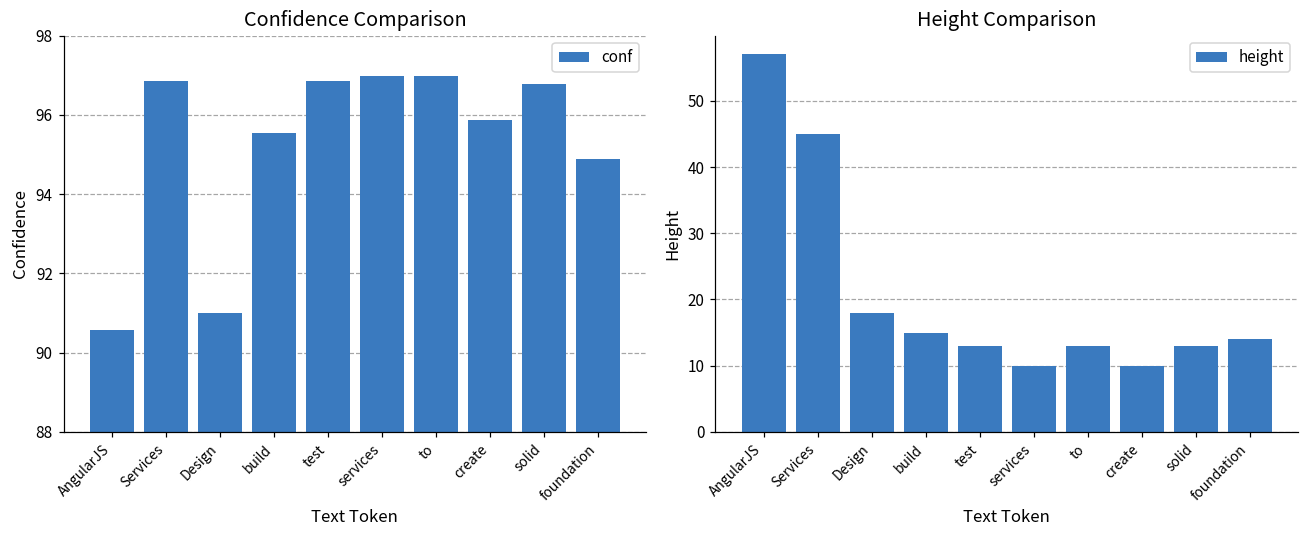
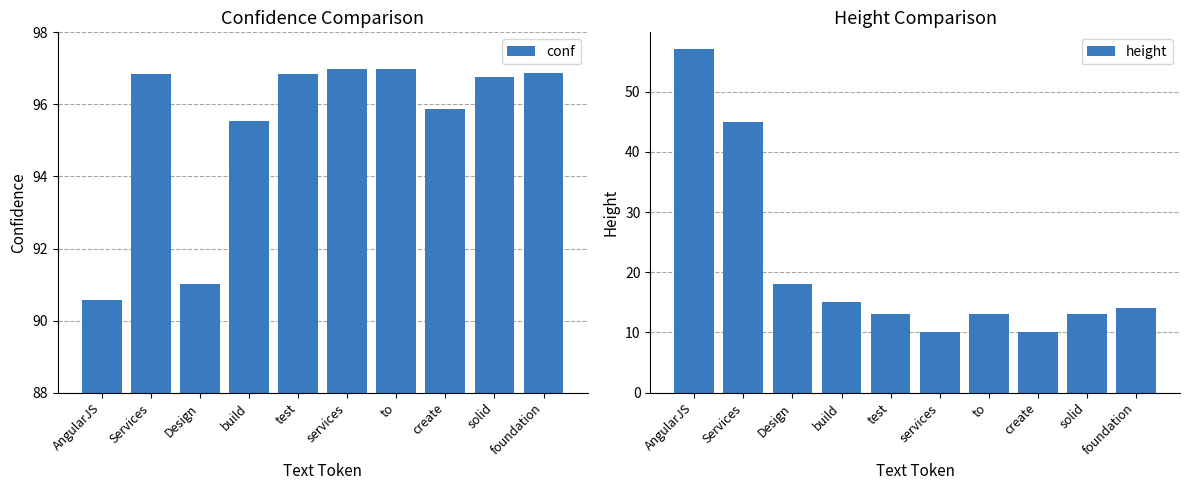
  {
    "Confidence Comparison": {
      "AngularJS": 90.6,
      "Services": 96.8,
      "Design": 91.0,
      "build": 95.5,
      "test": 96.8,
      "services": 97.0,
      "to": 97.0,
      "create": 95.9,
      "solid": 96.8,
-     "foundation": 94.9
+     "foundation": 96.9
    },
    "Height Comparison": {
      "AngularJS": 57,
      "Services": 45,
      "Design": 18,
      "build": 15,
      "test": 13,
      "services": 10,
      "to": 13,
      "create": 10,
      "solid": 13,
      "foundation": 14
    }
  }
